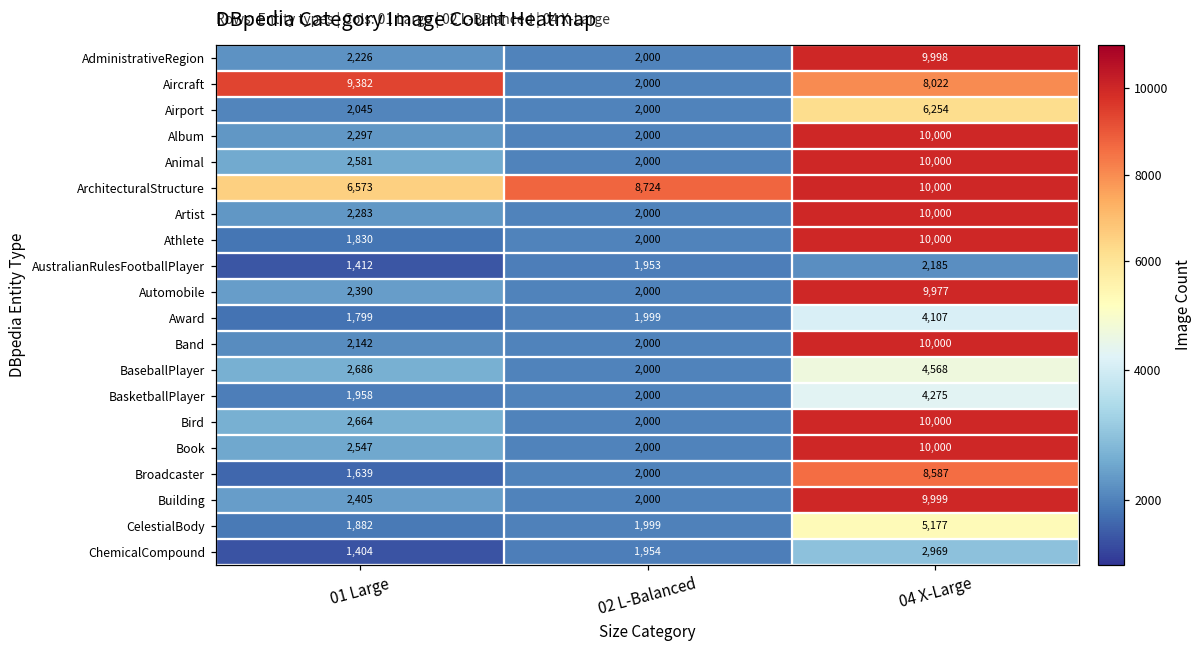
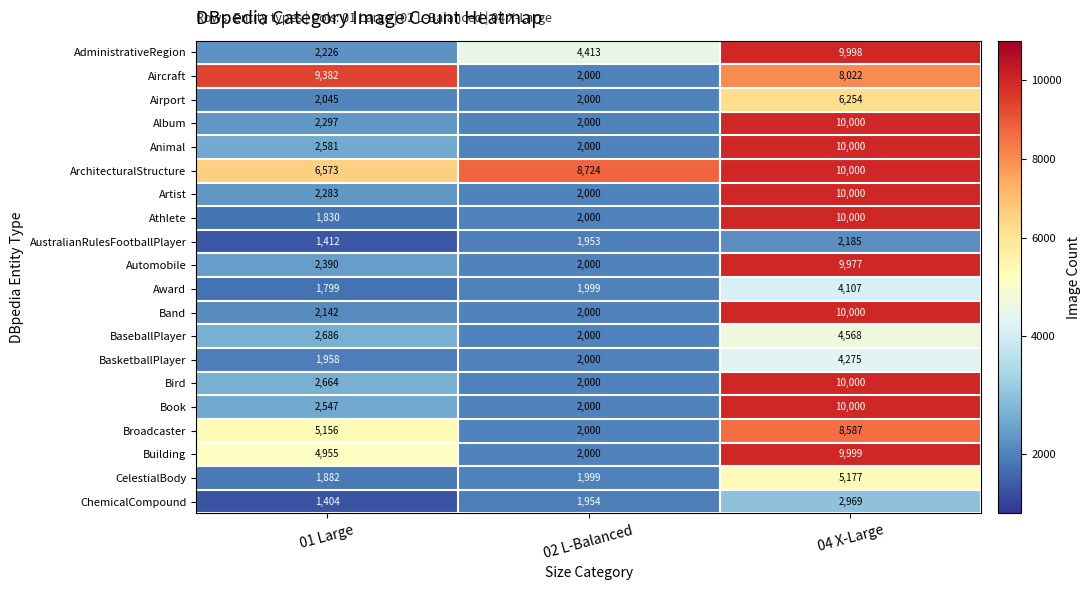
  {
    "AdministrativeRegion": {
      "01 Large": "2,226",
-     "02 L-Balanced": "2,000",
+     "02 L-Balanced": "4,413",
      "04 X-Large": "9,998"
    },
    "Aircraft": {
      "01 Large": "9,382",
      "02 L-Balanced": "2,000",
      "04 X-Large": "8,022"
    },
    "Airport": {
      "01 Large": "2,045",
      "02 L-Balanced": "2,000",
      "04 X-Large": "6,254"
    },
    "Album": {
      "01 Large": "2,297",
      "02 L-Balanced": "2,000",
      "04 X-Large": "10,000"
    },
    "Animal": {
      "01 Large": "2,581",
      "02 L-Balanced": "2,000",
      "04 X-Large": "10,000"
    },
    "ArchitecturalStructure": {
      "01 Large": "6,573",
      "02 L-Balanced": "8,724",
      "04 X-Large": "10,000"
    },
    "Artist": {
      "01 Large": "2,283",
      "02 L-Balanced": "2,000",
      "04 X-Large": "10,000"
    },
    "Athlete": {
      "01 Large": "1,830",
      "02 L-Balanced": "2,000",
      "04 X-Large": "10,000"
    },
    "AustralianRulesFootballPlayer": {
      "01 Large": "1,412",
      "02 L-Balanced": "1,953",
      "04 X-Large": "2,185"
    },
    "Automobile": {
      "01 Large": "2,390",
      "02 L-Balanced": "2,000",
      "04 X-Large": "9,977"
    },
    "Award": {
      "01 Large": "1,799",
      "02 L-Balanced": "1,999",
      "04 X-Large": "4,107"
    },
    "Band": {
      "01 Large": "2,142",
      "02 L-Balanced": "2,000",
      "04 X-Large": "10,000"
    },
    "BaseballPlayer": {
      "01 Large": "2,686",
      "02 L-Balanced": "2,000",
      "04 X-Large": "4,568"
    },
    "BasketballPlayer": {
      "01 Large": "1,958",
      "02 L-Balanced": "2,000",
      "04 X-Large": "4,275"
    },
    "Bird": {
      "01 Large": "2,664",
      "02 L-Balanced": "2,000",
      "04 X-Large": "10,000"
    },
    "Book": {
      "01 Large": "2,547",
      "02 L-Balanced": "2,000",
      "04 X-Large": "10,000"
    },
    "Broadcaster": {
-     "01 Large": "1,639",
+     "01 Large": "5,156",
      "02 L-Balanced": "2,000",
      "04 X-Large": "8,587"
    },
    "Building": {
-     "01 Large": "2,405",
+     "01 Large": "4,955",
      "02 L-Balanced": "2,000",
      "04 X-Large": "9,999"
    },
    "CelestialBody": {
      "01 Large": "1,882",
      "02 L-Balanced": "1,999",
      "04 X-Large": "5,177"
    },
    "ChemicalCompound": {
      "01 Large": "1,404",
      "02 L-Balanced": "1,954",
      "04 X-Large": "2,969"
    }
  }
